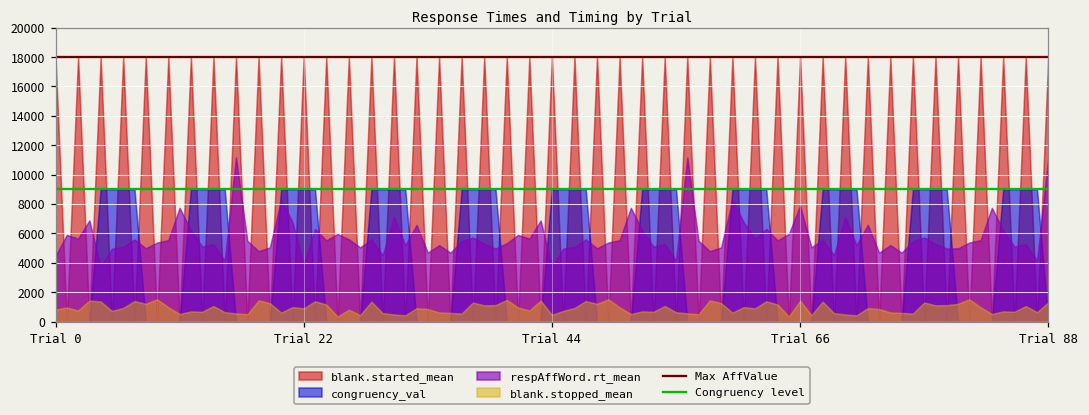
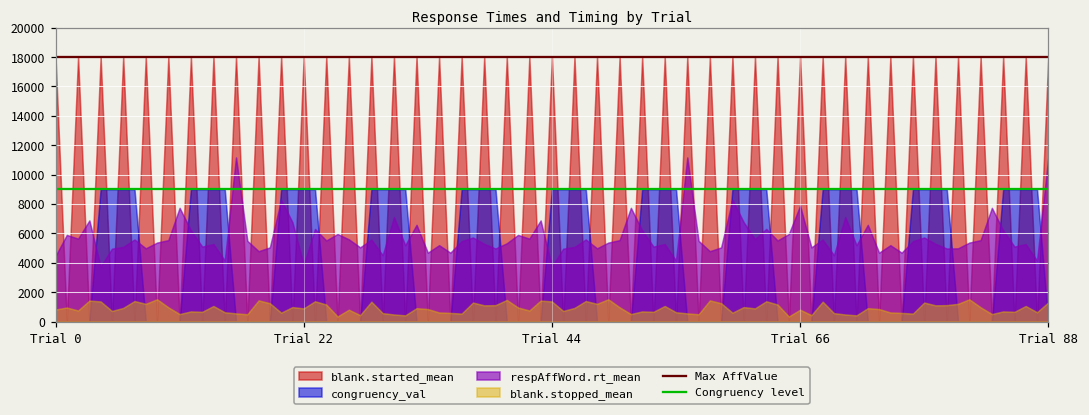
  {
    "blank.started_mean": {
      "Trial 0": 18000,
      "Trial 22": 18000,
      "Trial 44": 18000,
      "Trial 66": 18000,
      "Trial 88": 18000
    },
    "congruency_val": {
      "Trial 0": 0,
      "Trial 22": 9000,
      "Trial 44": 9000,
      "Trial 66": 0,
      "Trial 88": 0
    },
    "respAffWord.rt_mean": {
      "Trial 0": 4500,
      "Trial 22": 3800,
      "Trial 44": 3700,
      "Trial 66": 7900,
      "Trial 88": 11200
    },
    "blank.stopped_mean": {
      "Trial 0": 800,
      "Trial 22": 900,
-     "Trial 44": 500,
-     "Trial 66": 1400,
+     "Trial 44": 1400,
+     "Trial 66": 800,
      "Trial 88": 1300
    }
  }
